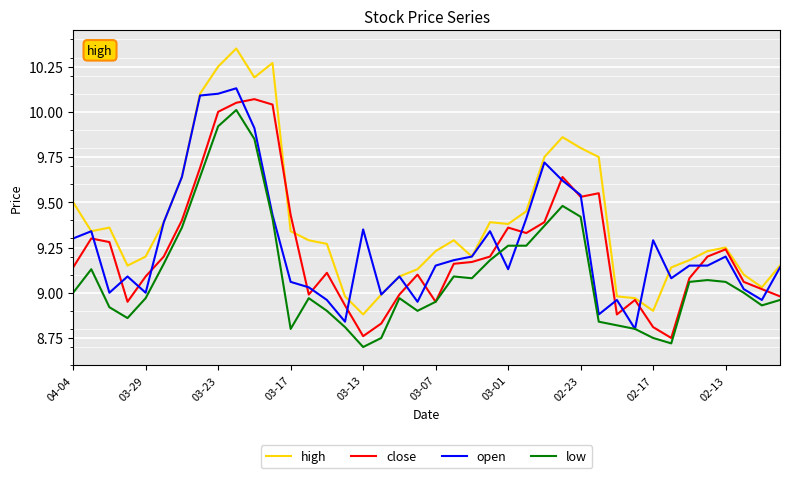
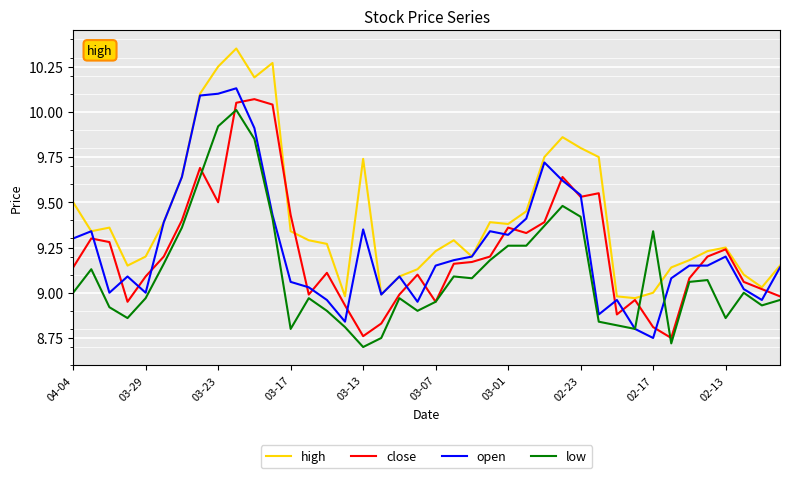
  {
    "high": {
      "04-04": 9.50,
      "03-29": 9.20,
      "03-23": 10.25,
      "03-17": 9.34,
-     "03-13": 8.88,
+     "03-13": 9.74,
      "03-07": 9.23,
      "03-01": 9.38,
      "02-23": 9.80,
-     "02-17": 8.9
+     "02-17": 9.0
    },
    "close": {
      "04-04": 9.14,
      "03-29": 9.1,
-     "03-23": 10.0,
+     "03-23": 9.5,
      "03-17": 9.43,
      "03-13": 8.76,
      "03-01": 9.36,
      "02-17": 8.8
    },
    "open": {
      "04-04": 9.30,
      "03-29": 9.00,
      "03-23": 10.10,
      "03-17": 9.06,
      "03-13": 9.35,
      "03-07": 9.15,
-     "03-01": 9.13,
-     "02-17": 9.29,
+     "03-01": 9.32,
+     "02-17": 8.75,
      "02-13": 9.20
    },
    "low": {
      "04-04": 9.00,
      "03-29": 8.97,
      "03-23": 9.92,
      "03-17": 8.80,
      "03-13": 8.70,
      "03-01": 9.26,
      "02-23": 9.42,
-     "02-17": 8.75,
-     "02-13": 9.06
+     "02-17": 9.34,
+     "02-13": 8.86
    }
  }
